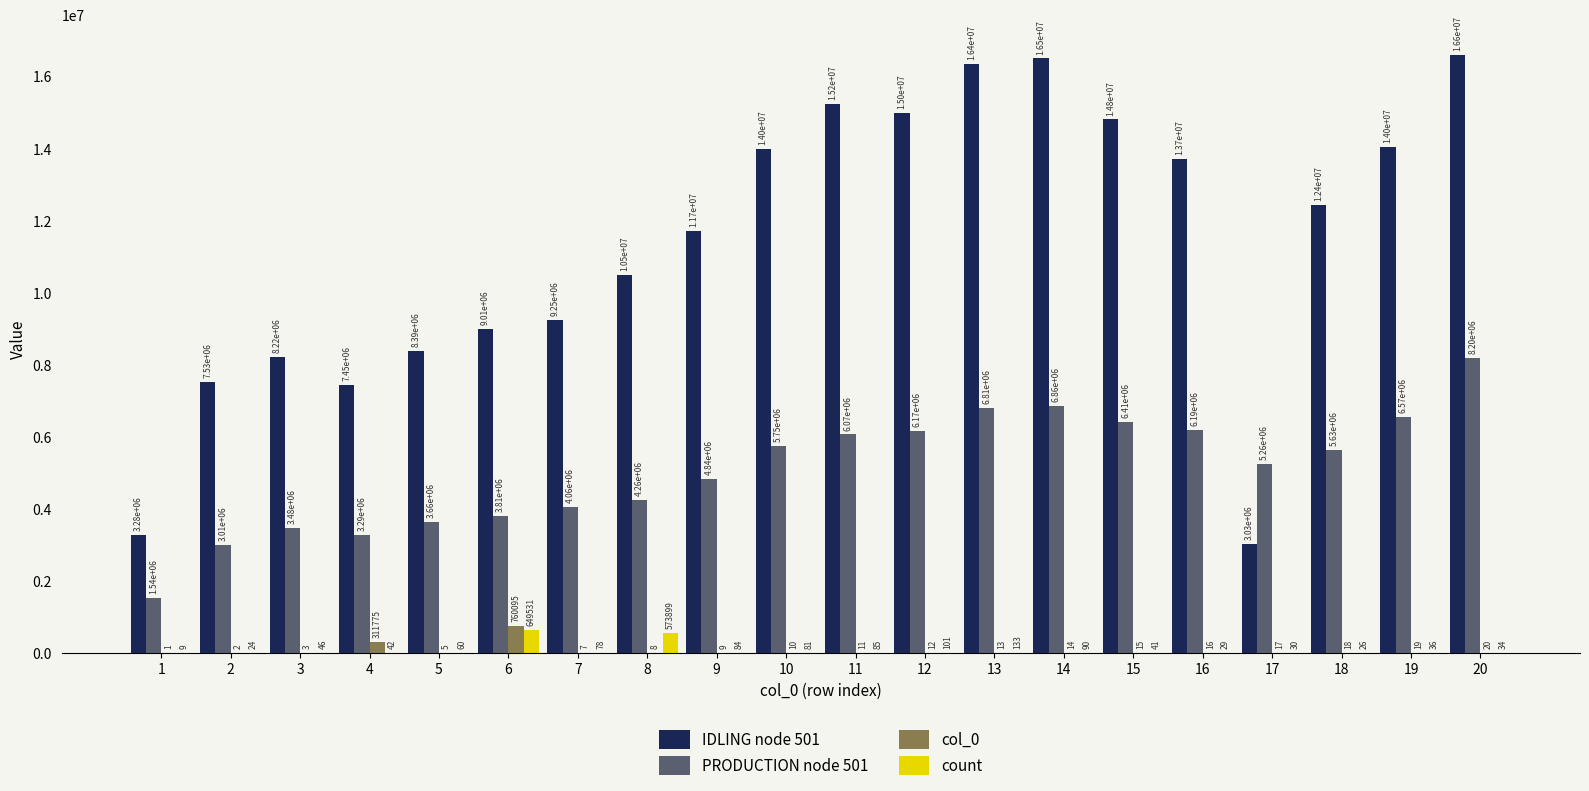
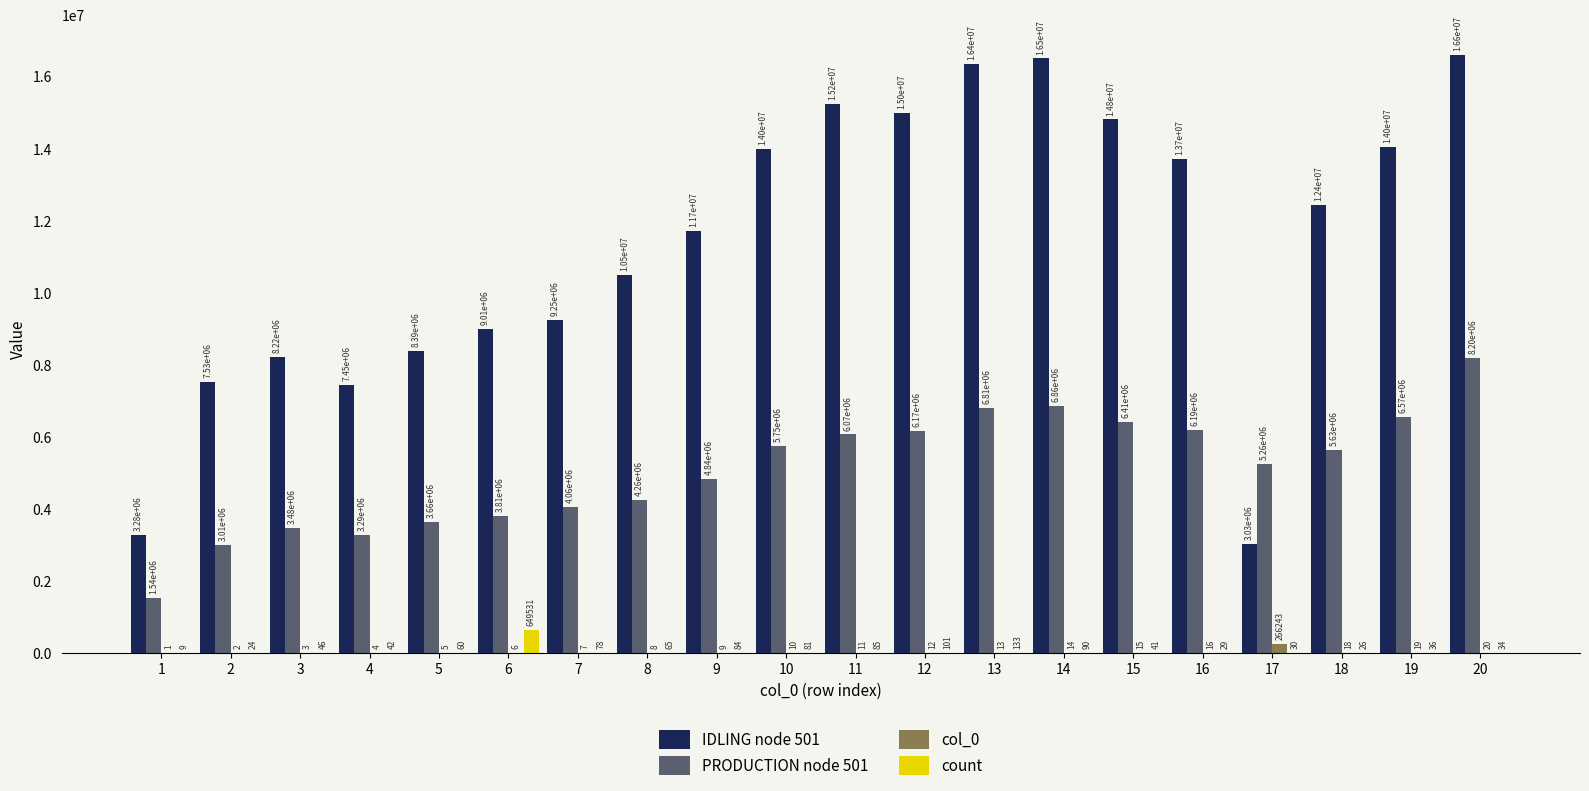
  {
    "col_0": {
      "1": 1,
      "2": 2,
      "3": 3,
-     "4": 311775,
+     "4": 4,
      "5": 5,
-     "6": 760095,
+     "6": 6,
      "7": 7,
      "8": 8,
      "9": 9,
      "10": 10,
      "11": 11,
      "12": 12,
      "13": 13,
      "14": 14,
      "15": 15,
      "16": 16,
-     "17": 17,
+     "17": 266243,
      "18": 18,
      "19": 19,
      "20": 20
    },
    "count": {
      "1": 9,
      "2": 24,
      "3": 46,
      "4": 42,
      "5": 60,
      "6": 649531,
      "7": 78,
-     "8": 573899,
+     "8": 65,
      "9": 84,
      "10": 81,
      "11": 85,
      "12": 101,
      "13": 133,
      "14": 90,
      "15": 41,
      "16": 29,
      "17": 30,
      "18": 26,
      "19": 36,
      "20": 34
    }
  }
